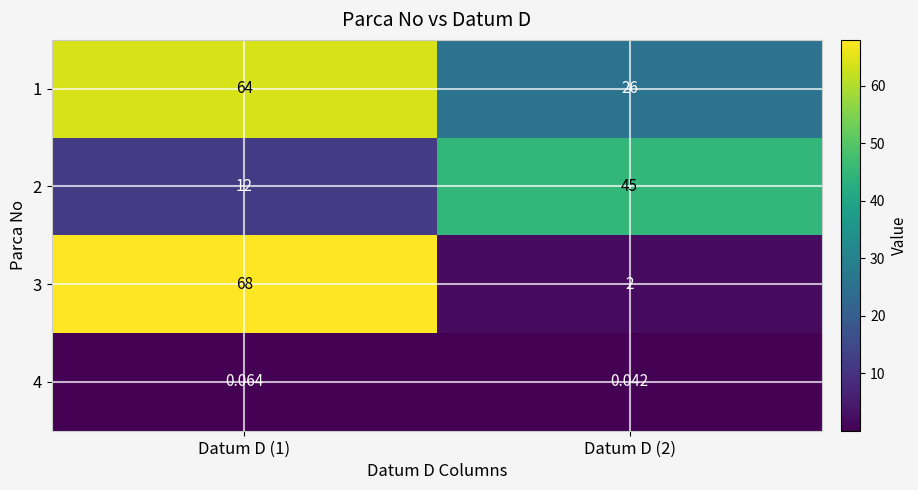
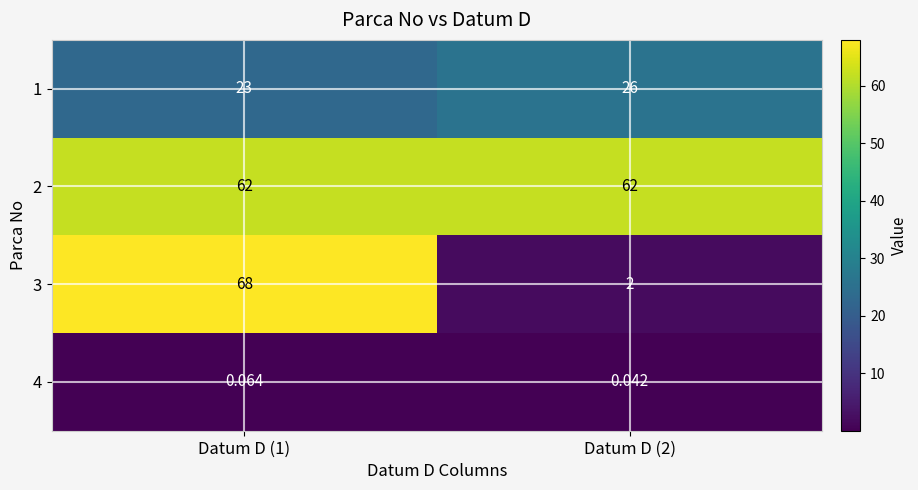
  {
    "1": {
-     "Datum D (1)": 64,
+     "Datum D (1)": 23,
      "Datum D (2)": 26
    },
    "2": {
-     "Datum D (1)": 12,
-     "Datum D (2)": 45
+     "Datum D (1)": 62,
+     "Datum D (2)": 62
    },
    "3": {
      "Datum D (1)": 68,
      "Datum D (2)": 2
    },
    "4": {
      "Datum D (1)": 0.064,
      "Datum D (2)": 0.042
    }
  }
